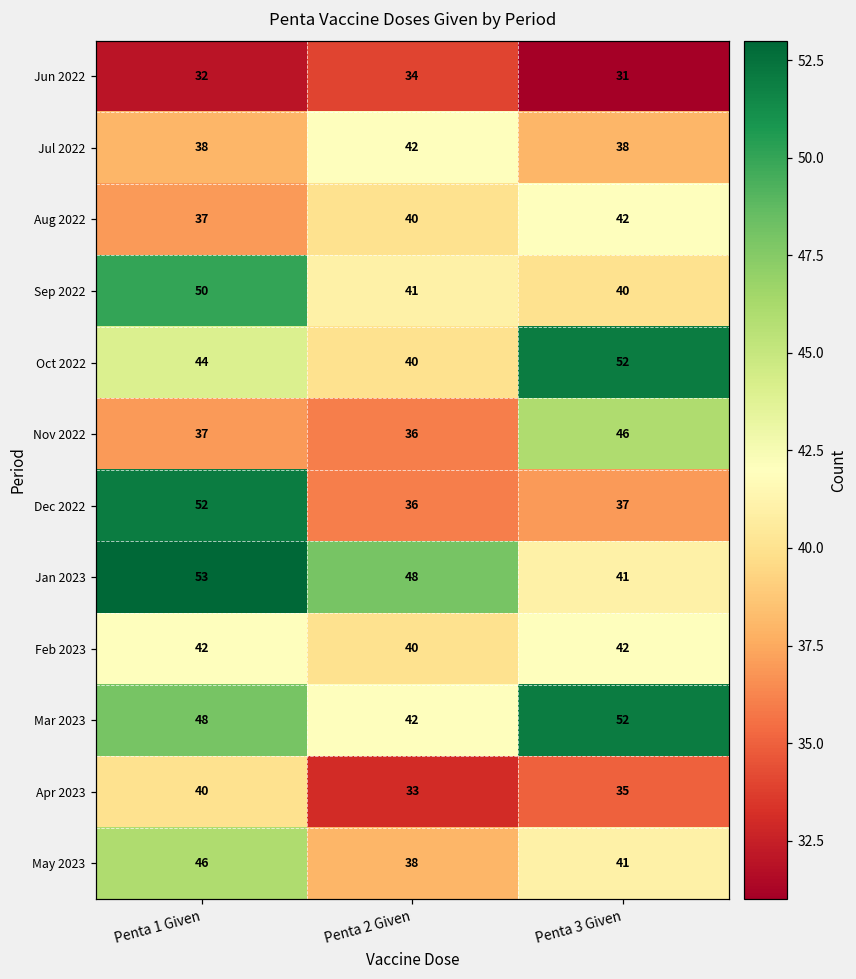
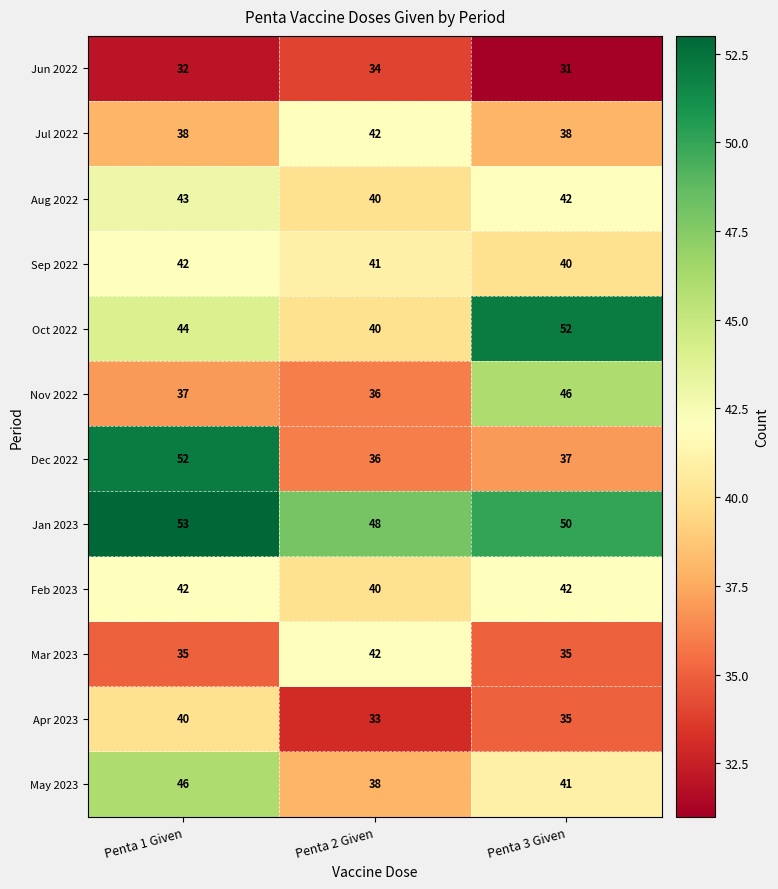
  {
    "Jun 2022": {
      "Penta 1 Given": 32,
      "Penta 2 Given": 34,
      "Penta 3 Given": 31
    },
    "Jul 2022": {
      "Penta 1 Given": 38,
      "Penta 2 Given": 42,
      "Penta 3 Given": 38
    },
    "Aug 2022": {
-     "Penta 1 Given": 37,
+     "Penta 1 Given": 43,
      "Penta 2 Given": 40,
      "Penta 3 Given": 42
    },
    "Sep 2022": {
-     "Penta 1 Given": 50,
+     "Penta 1 Given": 42,
      "Penta 2 Given": 41,
      "Penta 3 Given": 40
    },
    "Oct 2022": {
      "Penta 1 Given": 44,
      "Penta 2 Given": 40,
      "Penta 3 Given": 52
    },
    "Nov 2022": {
      "Penta 1 Given": 37,
      "Penta 2 Given": 36,
      "Penta 3 Given": 46
    },
    "Dec 2022": {
      "Penta 1 Given": 52,
      "Penta 2 Given": 36,
      "Penta 3 Given": 37
    },
    "Jan 2023": {
      "Penta 1 Given": 53,
      "Penta 2 Given": 48,
-     "Penta 3 Given": 41
+     "Penta 3 Given": 50
    },
    "Feb 2023": {
      "Penta 1 Given": 42,
      "Penta 2 Given": 40,
      "Penta 3 Given": 42
    },
    "Mar 2023": {
-     "Penta 1 Given": 48,
+     "Penta 1 Given": 35,
      "Penta 2 Given": 42,
-     "Penta 3 Given": 52
+     "Penta 3 Given": 35
    },
    "Apr 2023": {
      "Penta 1 Given": 40,
      "Penta 2 Given": 33,
      "Penta 3 Given": 35
    },
    "May 2023": {
      "Penta 1 Given": 46,
      "Penta 2 Given": 38,
      "Penta 3 Given": 41
    }
  }
